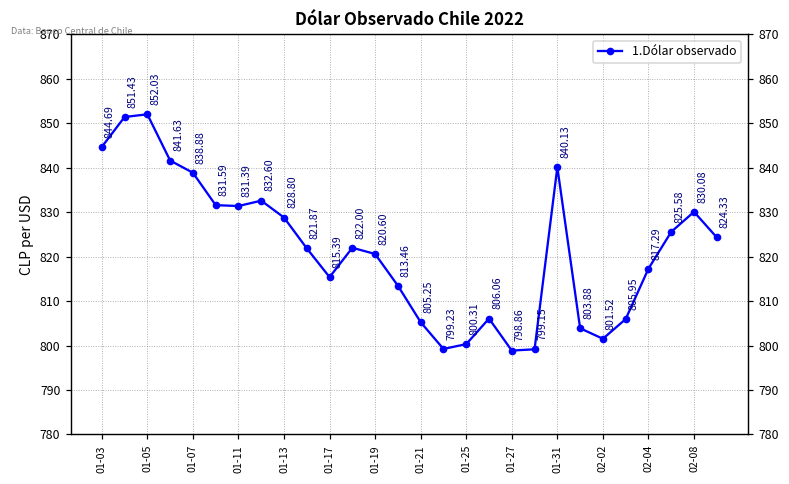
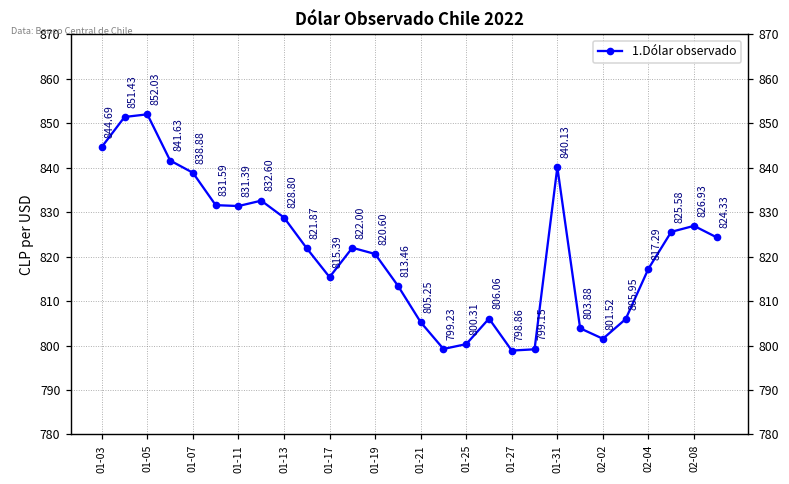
  {
    "01-03": 844.69,
    "01-05": 852.03,
    "01-07": 838.88,
    "01-11": 831.39,
    "01-13": 828.80,
    "01-17": 815.39,
    "01-19": 820.60,
    "01-21": 805.25,
    "01-25": 800.31,
    "01-27": 798.86,
    "01-31": 840.13,
    "02-02": 801.52,
    "02-04": 817.29,
-   "02-08": 830.08
+   "02-08": 826.93
  }
